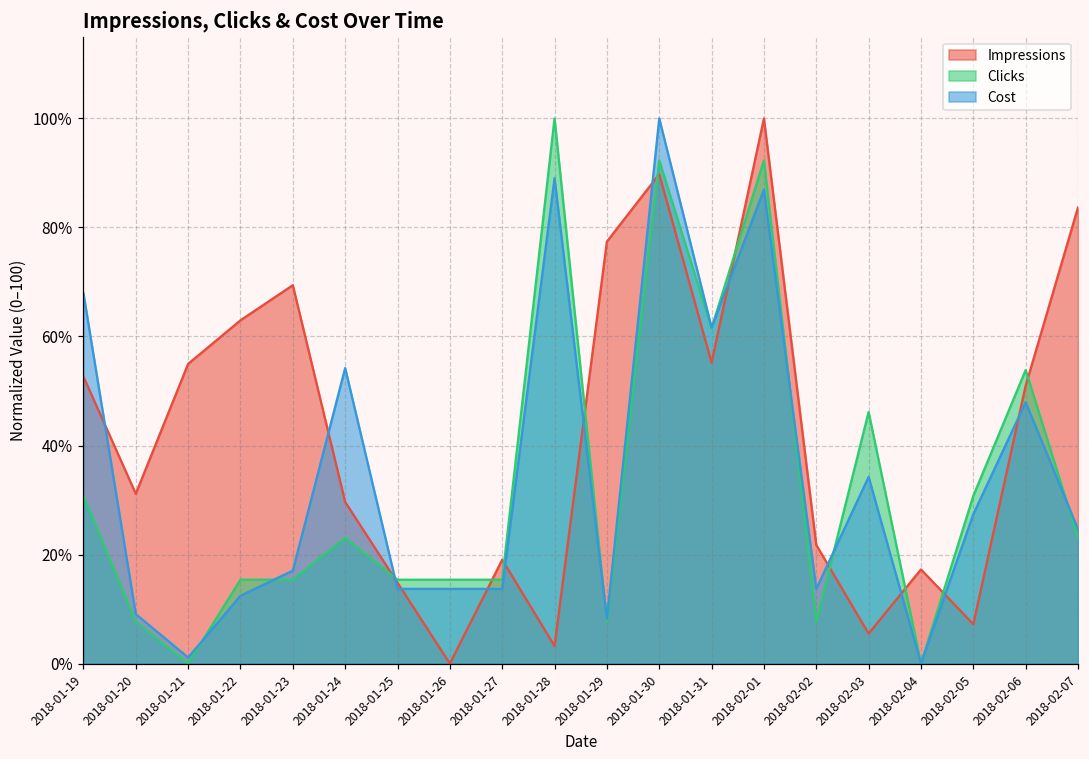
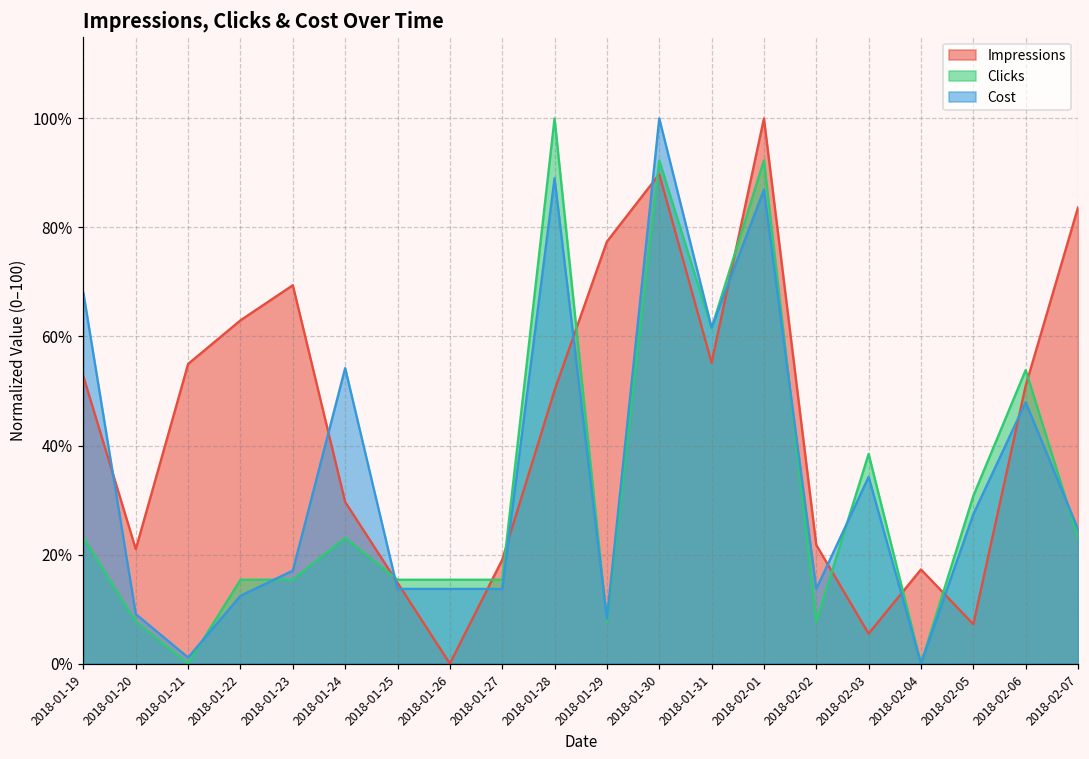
  {
    "Impressions": {
      "2018-01-19": "53%",
-     "2018-01-20": "31%",
+     "2018-01-20": "21%",
      "2018-01-21": "55%",
      "2018-01-22": "63%",
      "2018-01-23": "69%",
      "2018-01-24": "30%",
      "2018-01-25": "15%",
      "2018-01-26": "0%",
      "2018-01-27": "19%",
-     "2018-01-28": "3%",
+     "2018-01-28": "50%",
      "2018-01-29": "77%",
      "2018-01-30": "90%",
      "2018-01-31": "55%",
      "2018-02-01": "100%",
      "2018-02-02": "22%",
      "2018-02-03": "5%",
      "2018-02-04": "17%",
      "2018-02-05": "7%",
      "2018-02-06": "51%",
      "2018-02-07": "84%"
    },
    "Clicks": {
-     "2018-01-19": "31%",
+     "2018-01-19": "23%",
      "2018-01-20": "8%",
      "2018-01-21": "0%",
      "2018-01-22": "15%",
      "2018-01-23": "15%",
      "2018-01-24": "23%",
      "2018-01-25": "15%",
      "2018-01-26": "15%",
      "2018-01-27": "15%",
      "2018-01-28": "100%",
      "2018-01-29": "8%",
      "2018-01-30": "92%",
      "2018-02-01": "92%",
      "2018-02-02": "8%",
-     "2018-02-03": "46%",
+     "2018-02-03": "38%",
      "2018-02-05": "31%",
      "2018-02-06": "54%",
      "2018-02-07": "23%"
    },
    "Cost": {
      "2018-01-19": "68%",
      "2018-01-20": "9%",
      "2018-01-21": "1%",
      "2018-01-22": "12%",
      "2018-01-23": "17%",
      "2018-01-24": "54%",
      "2018-01-25": "14%",
      "2018-01-26": "14%",
      "2018-01-27": "14%",
      "2018-01-28": "89%",
      "2018-01-29": "8%",
      "2018-01-30": "100%",
      "2018-02-01": "87%",
      "2018-02-02": "14%",
      "2018-02-03": "34%",
      "2018-02-05": "27%",
      "2018-02-06": "48%",
      "2018-02-07": "25%"
    }
  }
